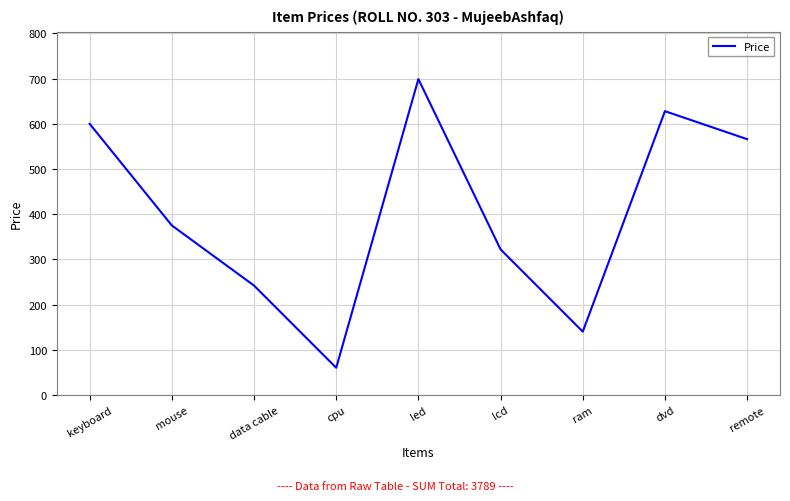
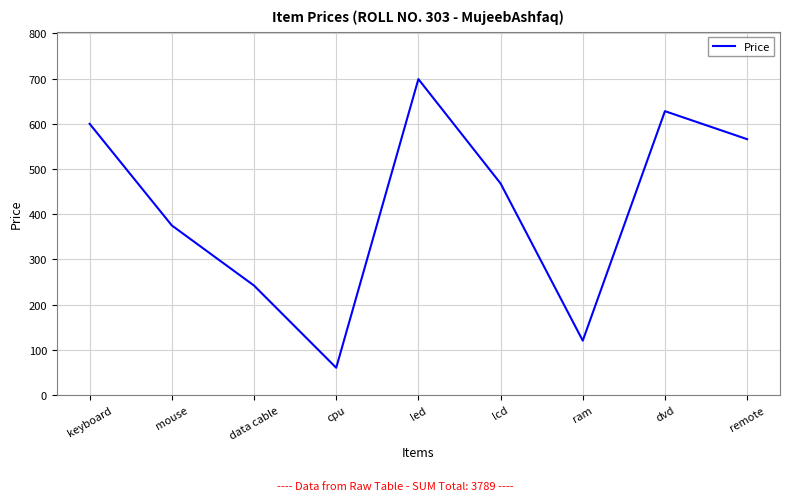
  {
    "keyboard": 600,
    "mouse": 380,
    "data cable": 240,
    "cpu": 60,
    "led": 700,
-   "lcd": 320,
-   "ram": 140,
+   "lcd": 470,
+   "ram": 120,
    "dvd": 630,
    "remote": 570
  }
